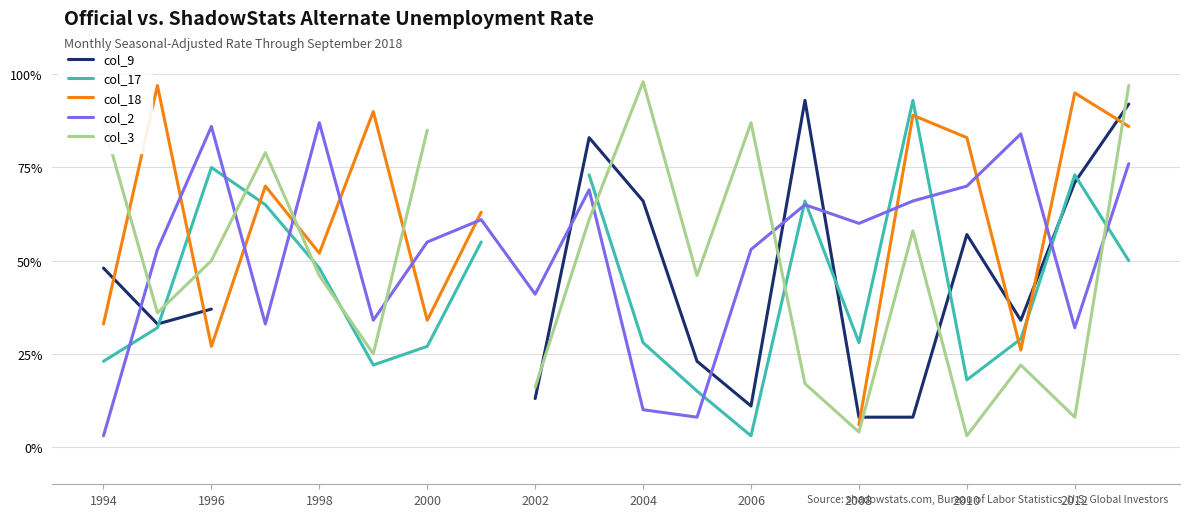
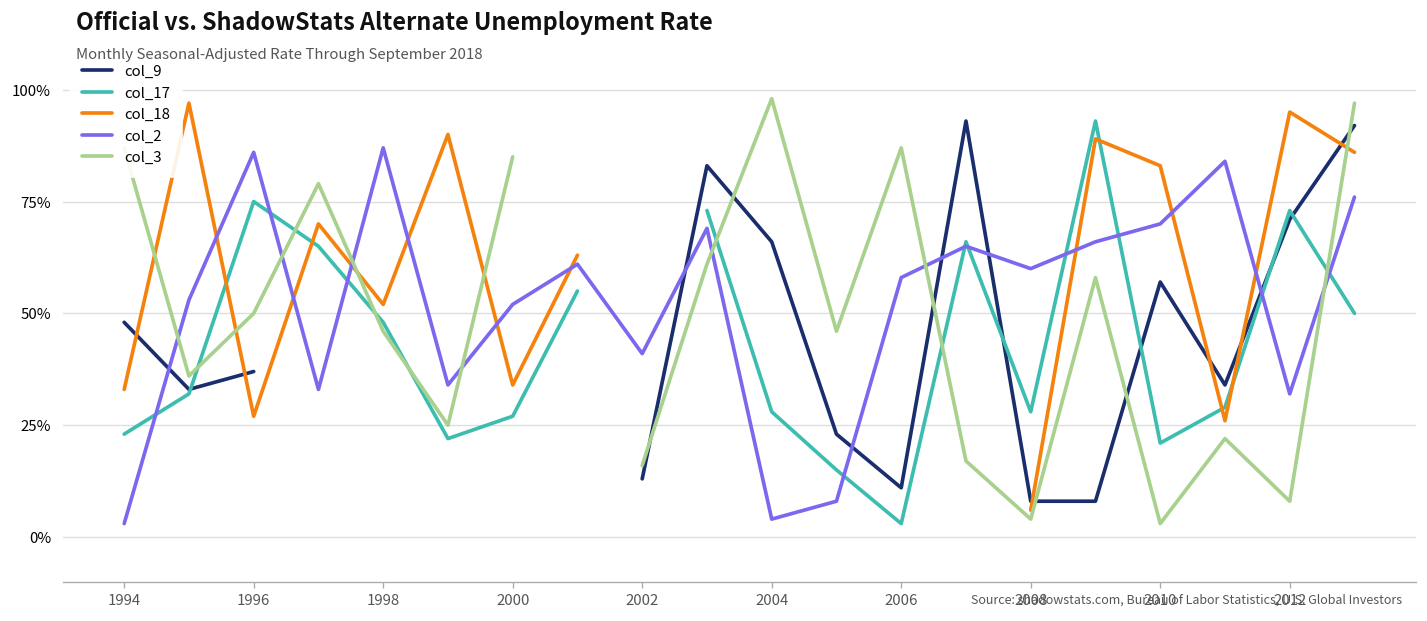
  {
    "col_9": {
      "1994": "48%",
      "1996": "37%",
      "2002": "13%",
      "2004": "66%",
      "2006": "11%",
      "2008": "8%",
      "2010": "57%",
      "2012": "71%"
    },
    "col_17": {
      "1994": "23%",
      "1996": "75%",
      "1998": "48%",
      "2000": "27%",
      "2004": "28%",
      "2006": "3%",
      "2008": "28%",
-     "2010": "18%",
+     "2010": "21%",
      "2012": "73%"
    },
    "col_18": {
      "1994": "33%",
      "1996": "27%",
      "1998": "52%",
      "2000": "34%",
      "2008": "6%",
      "2010": "83%",
      "2012": "95%"
    },
    "col_2": {
      "1994": "3%",
      "1996": "86%",
      "1998": "87%",
-     "2000": "55%",
+     "2000": "52%",
      "2002": "41%",
-     "2004": "10%",
-     "2006": "53%",
+     "2004": "4%",
+     "2006": "58%",
      "2008": "60%",
      "2010": "70%",
      "2012": "32%"
    },
    "col_3": {
      "1996": "50%",
      "1998": "46%",
      "2000": "85%",
      "2002": "16%",
      "2004": "98%",
      "2006": "87%",
      "2008": "4%",
      "2010": "3%",
      "2012": "8%"
    }
  }
